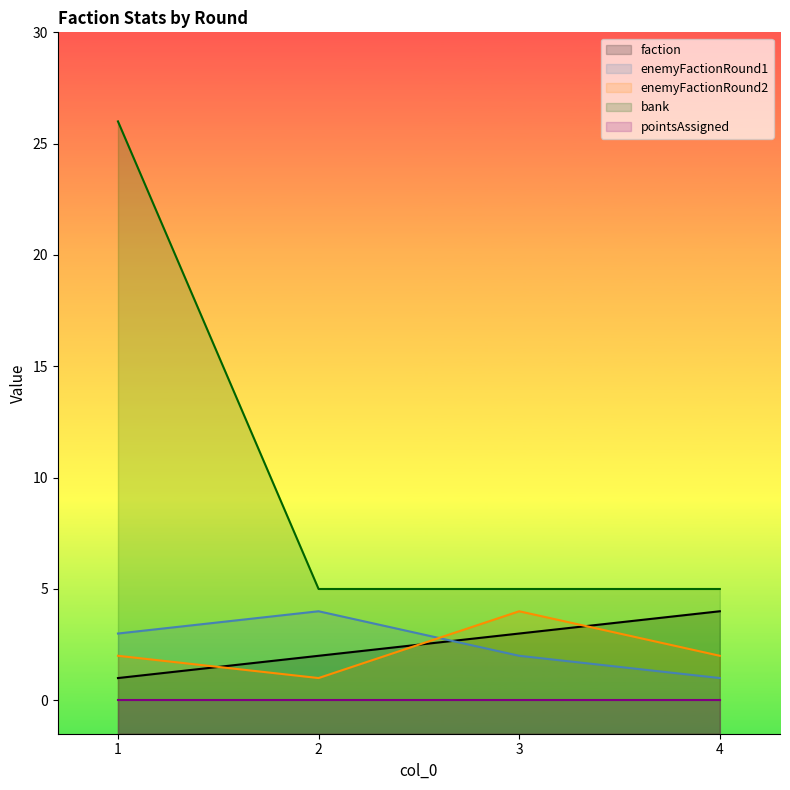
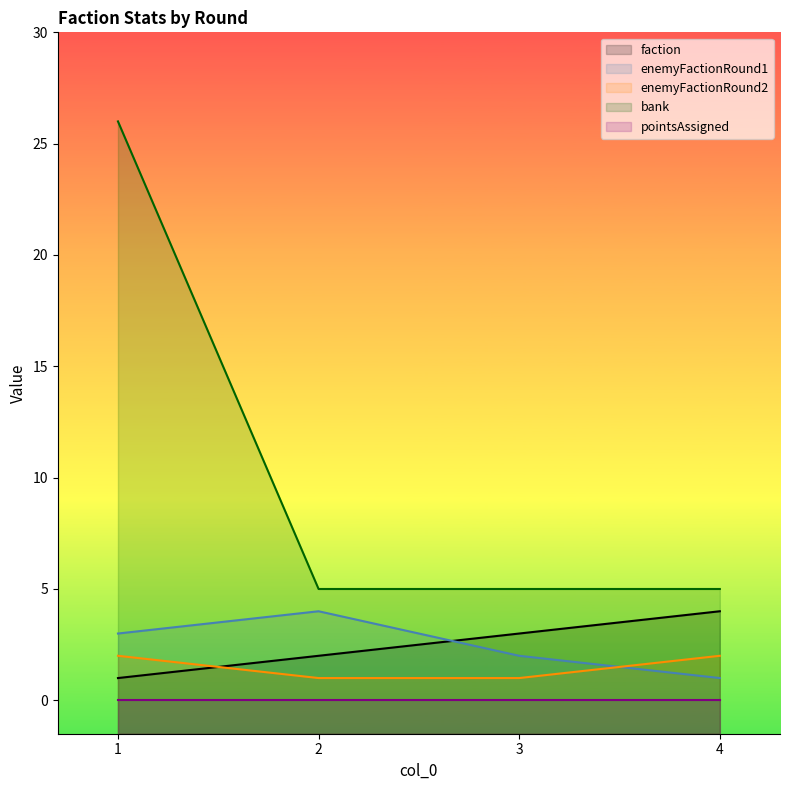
  {
    "enemyFactionRound2": {
      "1": 2,
      "2": 1,
-     "3": 4,
+     "3": 1,
      "4": 2
    }
  }
